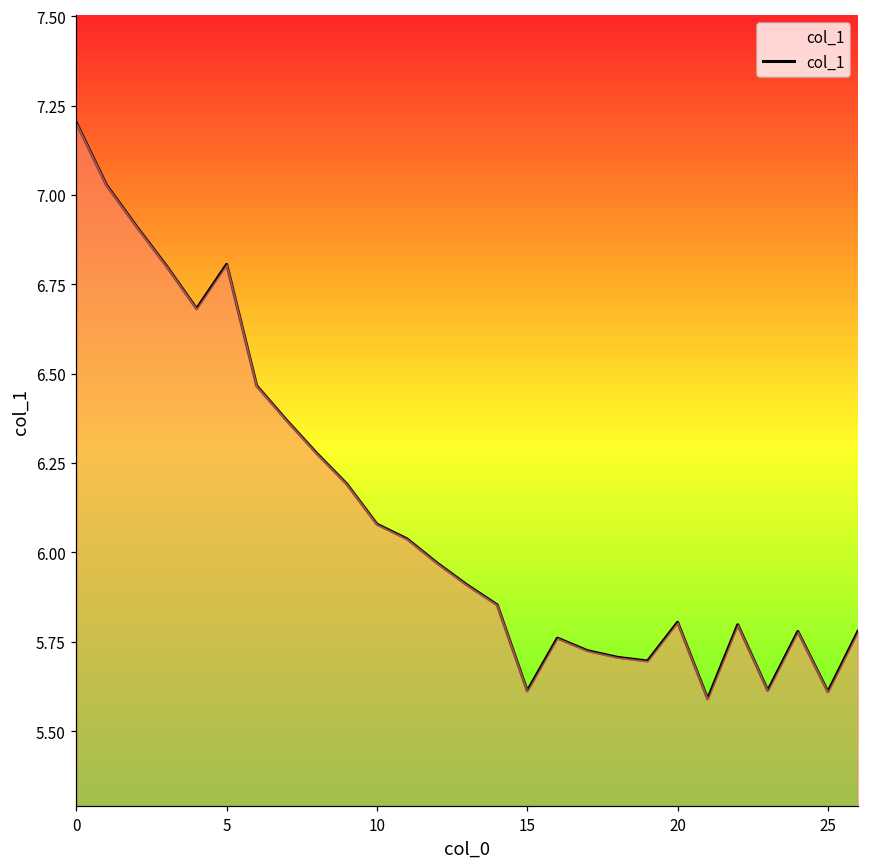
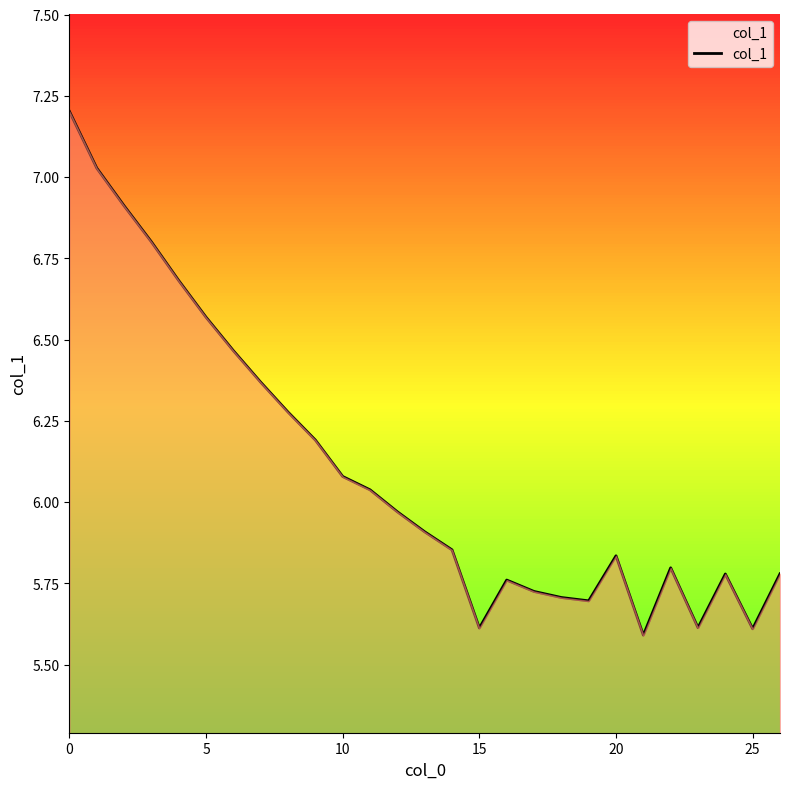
  {
    "0": 7.20,
-   "5": 6.81,
+   "5": 6.57,
    "10": 6.08,
    "15": 5.61,
-   "20": 5.80,
+   "20": 5.83,
    "25": 5.61
  }
